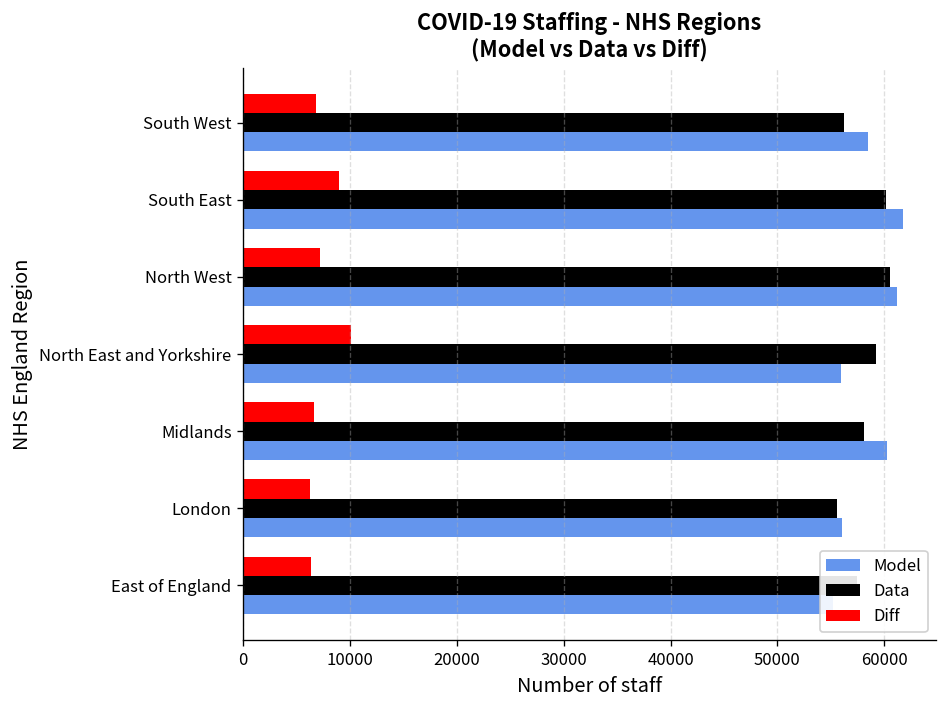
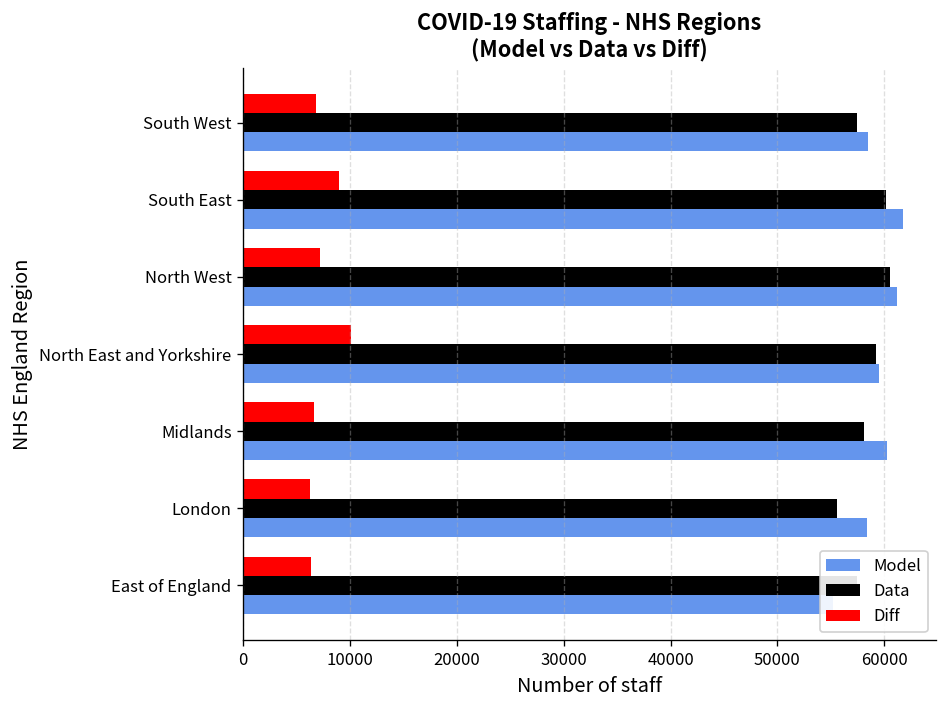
  {
    "Model": {
      "South West": 59000,
      "South East": 62000,
      "North West": 61000,
-     "North East and Yorkshire": 56000,
+     "North East and Yorkshire": 60000,
      "Midlands": 60000,
-     "London": 56000
+     "London": 58000
    },
    "Data": {
-     "South West": 56000,
+     "South West": 57000,
      "South East": 60000,
      "North West": 61000,
      "North East and Yorkshire": 59000,
      "Midlands": 58000,
      "London": 56000
    },
    "Diff": {
      "South West": 7000,
      "South East": 9000,
      "North West": 7000,
      "North East and Yorkshire": 10000,
      "Midlands": 7000,
      "London": 6000,
      "East of England": 6000
    }
  }
